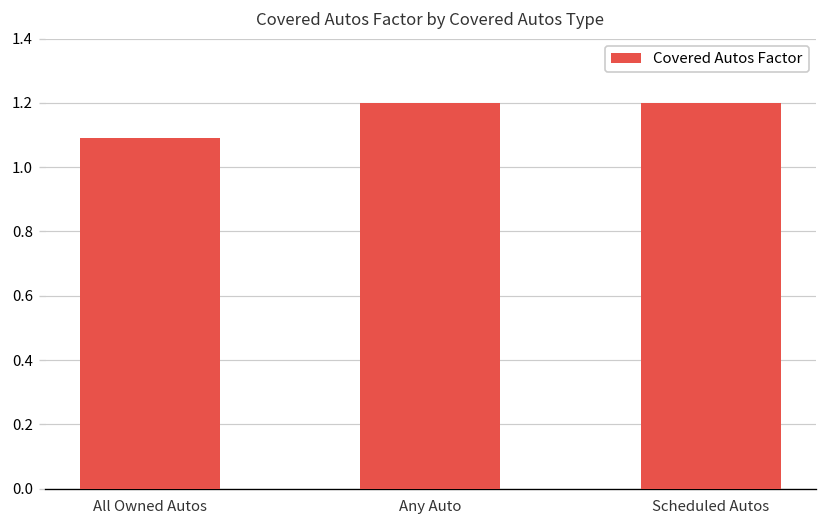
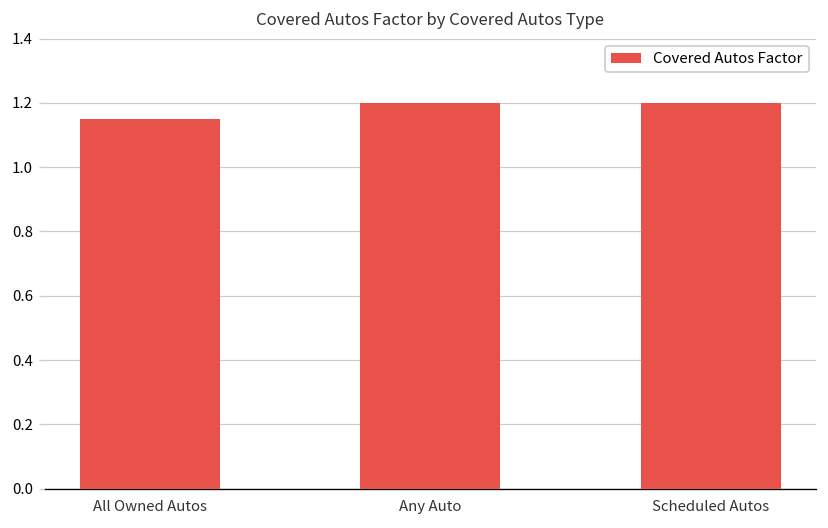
  {
-   "All Owned Autos": 1.09,
+   "All Owned Autos": 1.15,
    "Any Auto": 1.20,
    "Scheduled Autos": 1.20
  }
